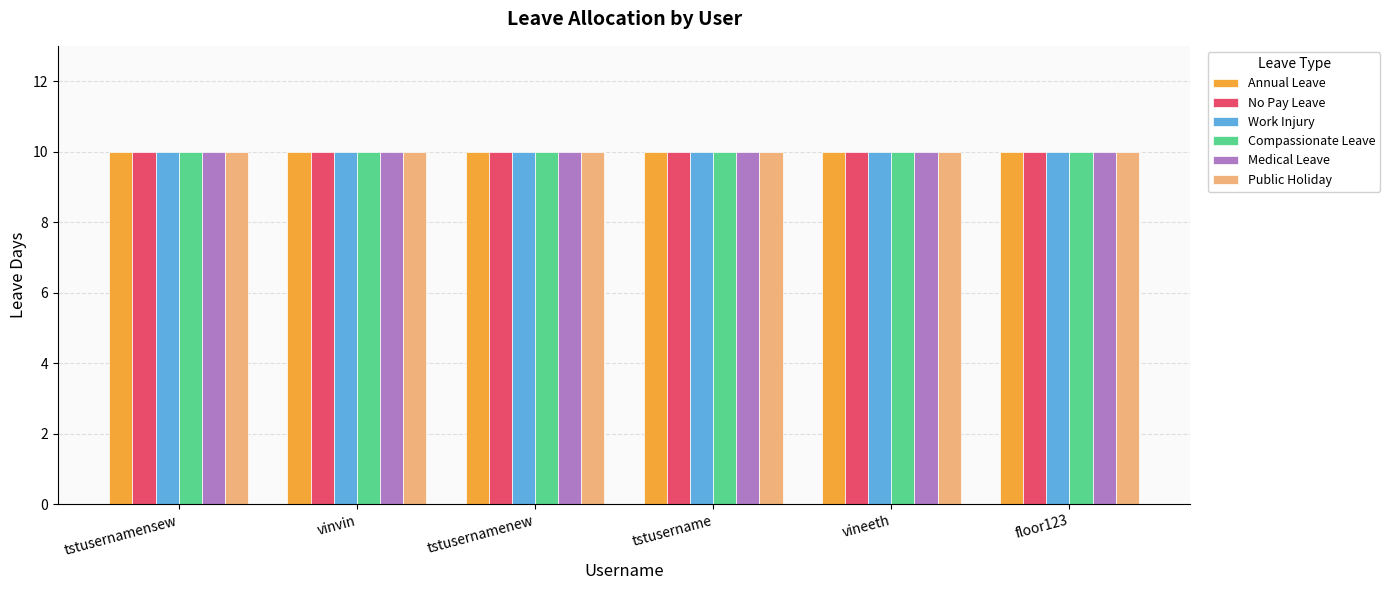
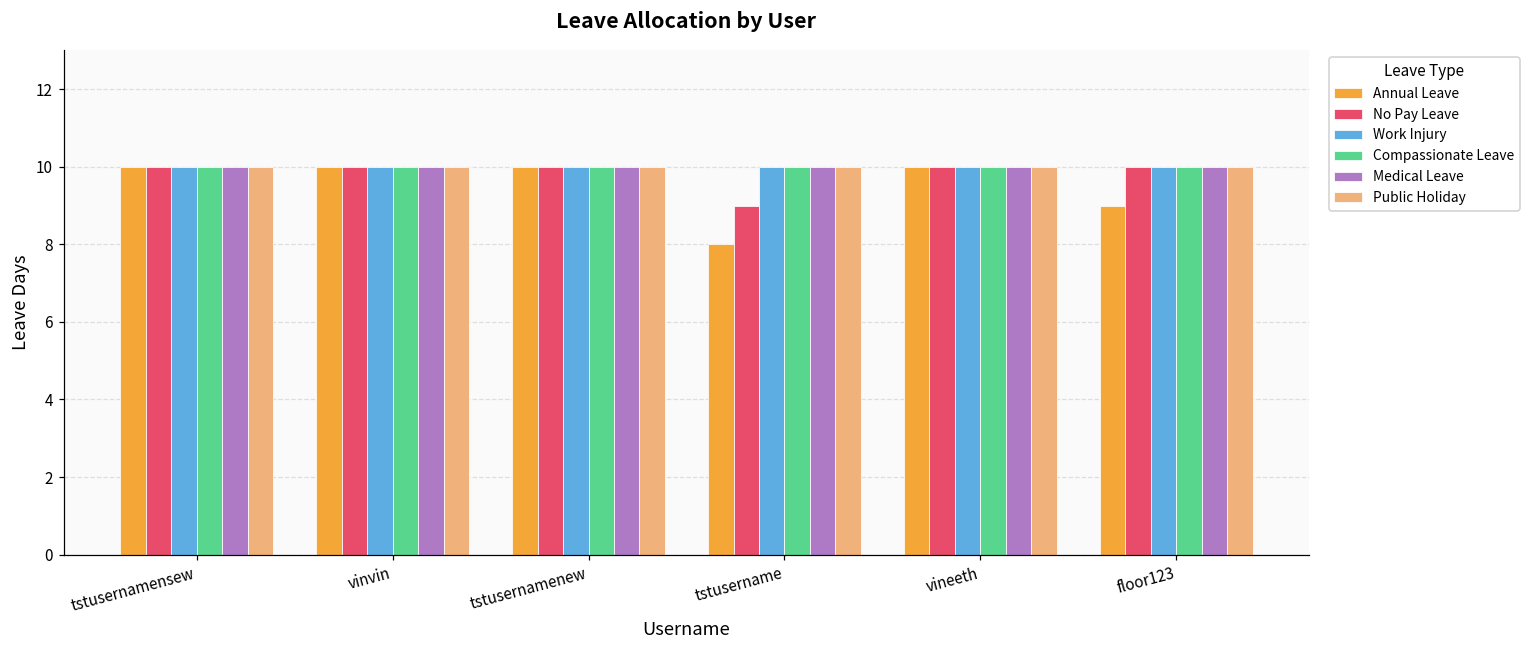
  {
    "Annual Leave": {
      "tstusernamensew": 10,
      "vinvin": 10,
      "tstusernamenew": 10,
-     "tstusername": 10,
+     "tstusername": 8,
      "vineeth": 10,
-     "floor123": 10
+     "floor123": 9
    },
    "No Pay Leave": {
      "tstusernamensew": 10,
      "vinvin": 10,
      "tstusernamenew": 10,
-     "tstusername": 10,
+     "tstusername": 9,
      "vineeth": 10,
      "floor123": 10
    },
    "Work Injury": {
      "tstusernamensew": 10,
      "vinvin": 10,
      "tstusernamenew": 10,
      "tstusername": 10,
      "vineeth": 10,
      "floor123": 10
    },
    "Compassionate Leave": {
      "tstusernamensew": 10,
      "vinvin": 10,
      "tstusernamenew": 10,
      "tstusername": 10,
      "vineeth": 10,
      "floor123": 10
    },
    "Medical Leave": {
      "tstusernamensew": 10,
      "vinvin": 10,
      "tstusernamenew": 10,
      "tstusername": 10,
      "vineeth": 10,
      "floor123": 10
    },
    "Public Holiday": {
      "tstusernamensew": 10,
      "vinvin": 10,
      "tstusernamenew": 10,
      "tstusername": 10,
      "vineeth": 10,
      "floor123": 10
    }
  }
